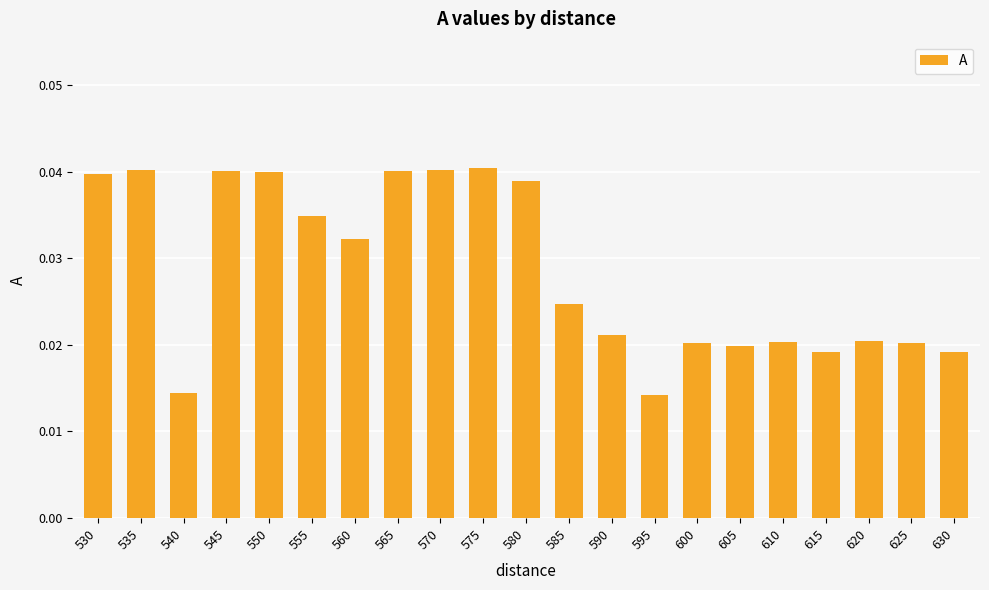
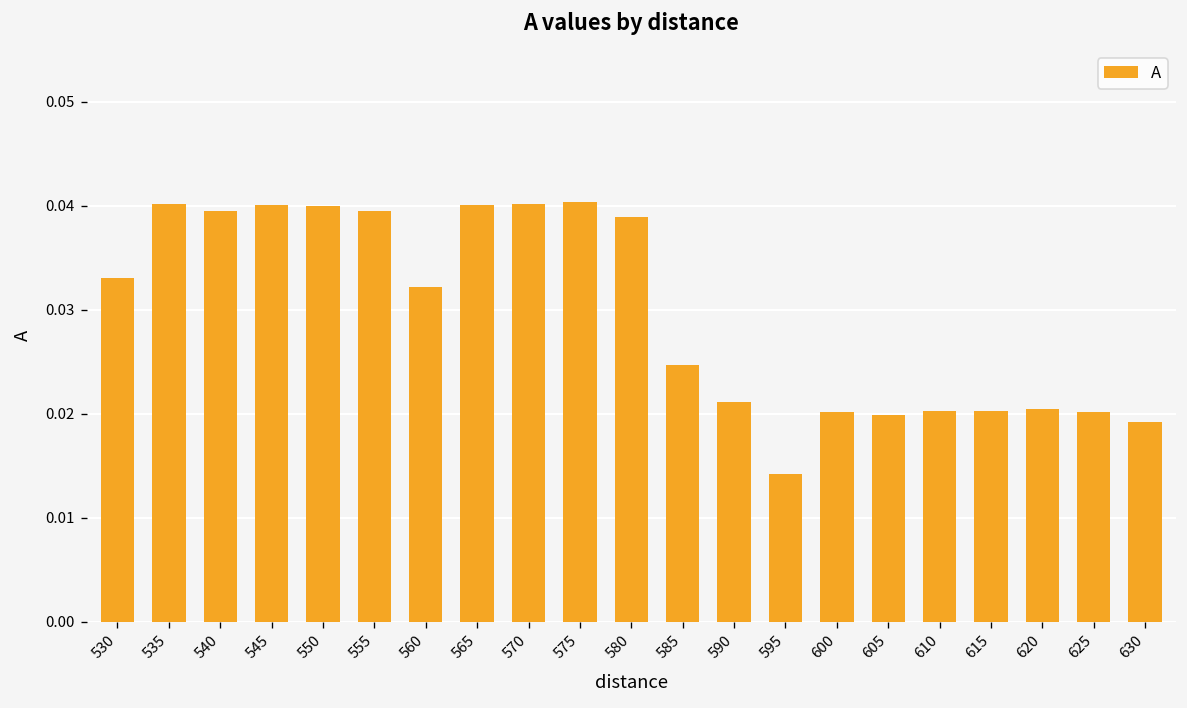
  {
-   "530": 0.040,
+   "530": 0.033,
    "535": 0.040,
-   "540": 0.015,
+   "540": 0.040,
    "545": 0.040,
    "550": 0.040,
-   "555": 0.035,
+   "555": 0.040,
    "560": 0.032,
    "565": 0.040,
    "570": 0.040,
    "575": 0.040,
    "580": 0.039,
    "585": 0.025,
    "590": 0.021,
    "595": 0.014,
    "600": 0.020,
    "605": 0.020,
    "610": 0.020,
-   "615": 0.019,
+   "615": 0.020,
    "620": 0.021,
    "625": 0.020,
    "630": 0.019
  }
